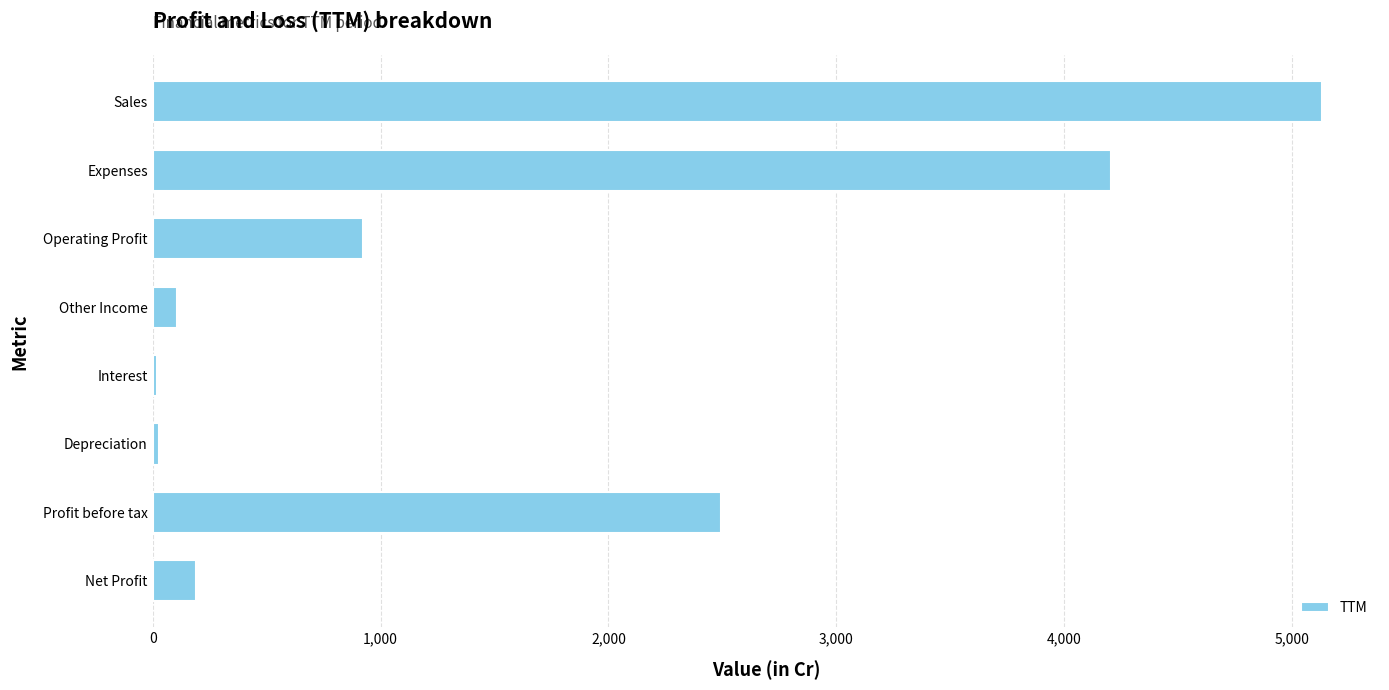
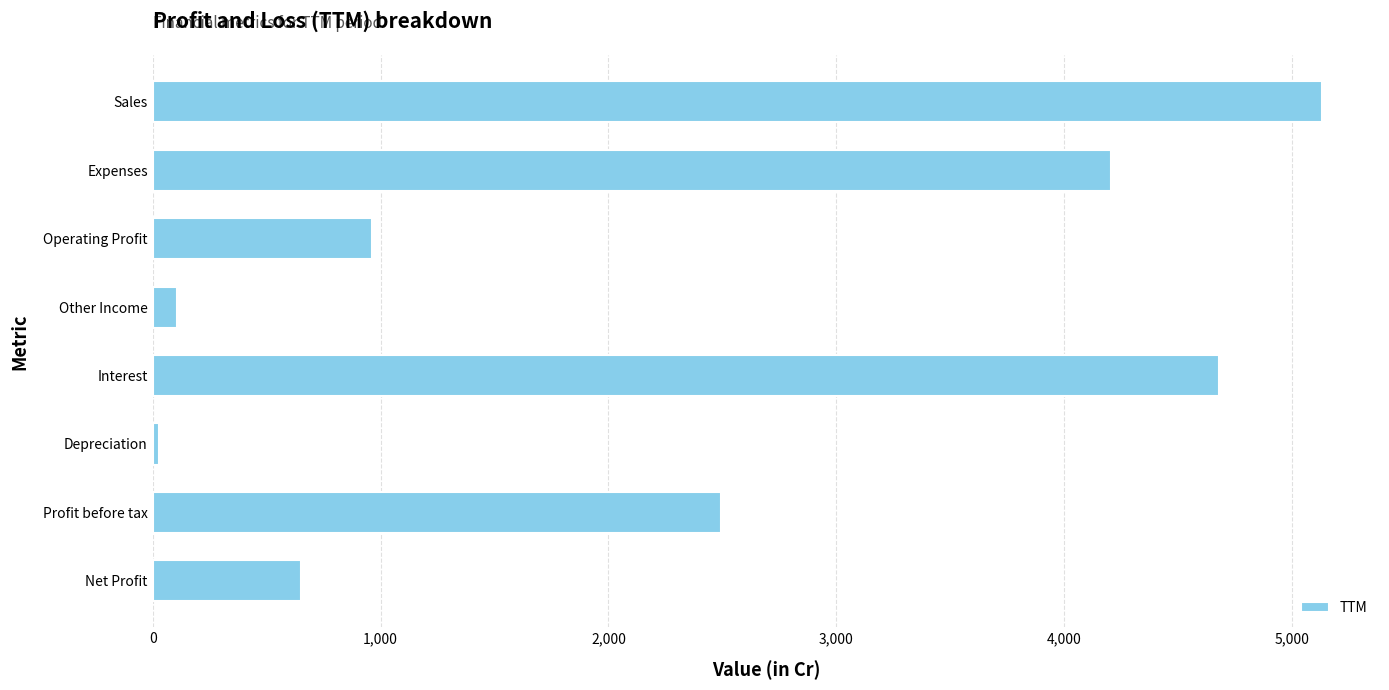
  {
    "Sales": "5,130",
    "Expenses": "4,210",
-   "Operating Profit": "920",
+   "Operating Profit": "960",
    "Other Income": "110",
-   "Interest": "20",
+   "Interest": "4,680",
    "Depreciation": "30",
    "Profit before tax": "2,500",
-   "Net Profit": "190"
+   "Net Profit": "650"
  }
